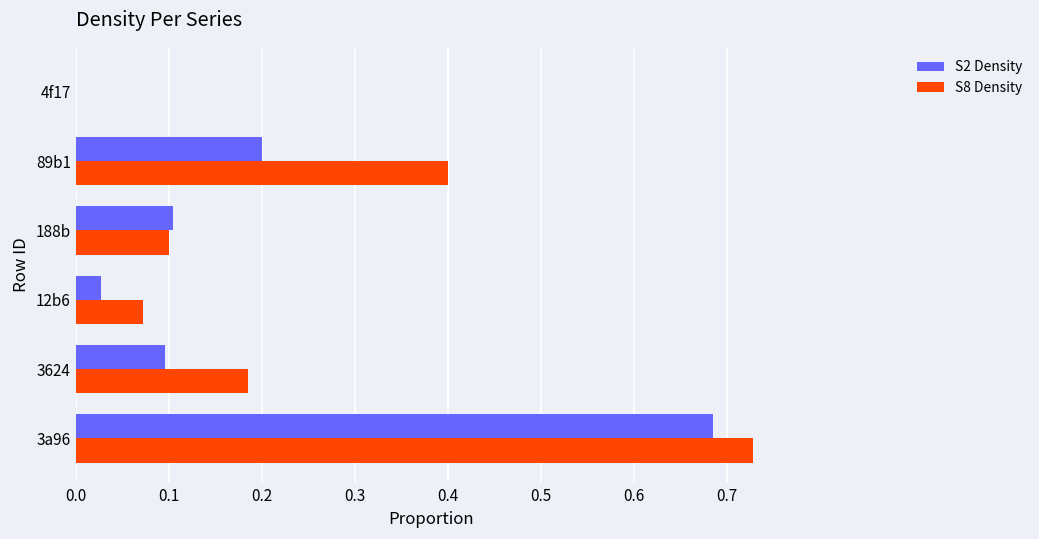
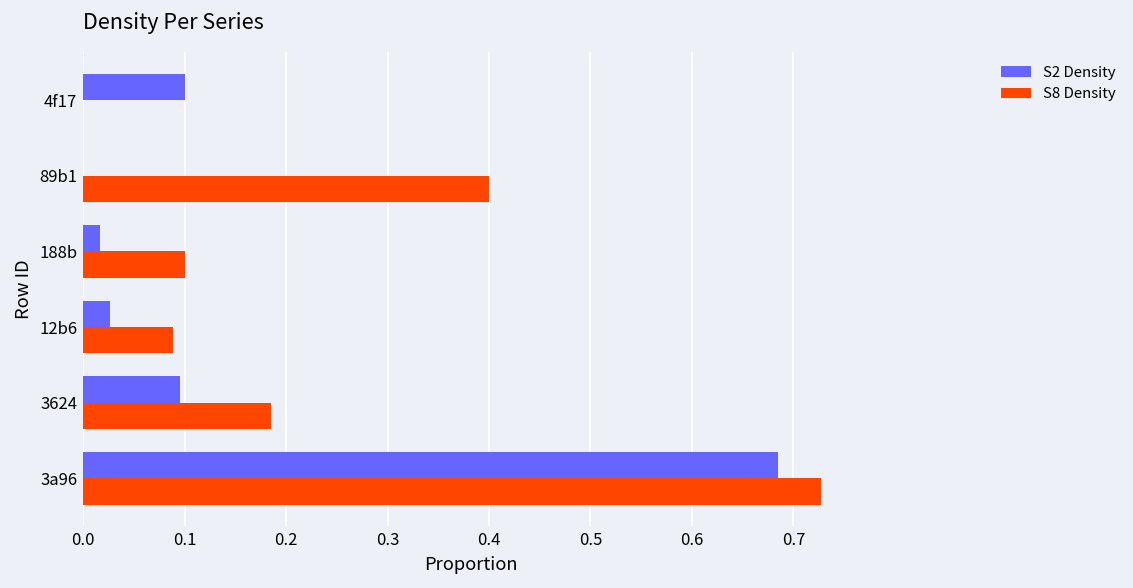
  {
    "S2 Density": {
-     "4f17": 0.0,
-     "89b1": 0.2,
-     "188b": 0.10,
+     "4f17": 0.1,
+     "89b1": 0.0,
+     "188b": 0.02,
      "12b6": 0.03,
      "3624": 0.09,
      "3a96": 0.68
    },
    "S8 Density": {
      "4f17": 0.00,
      "89b1": 0.40,
      "188b": 0.10,
-     "12b6": 0.07,
+     "12b6": 0.09,
      "3624": 0.18,
      "3a96": 0.73
    }
  }
